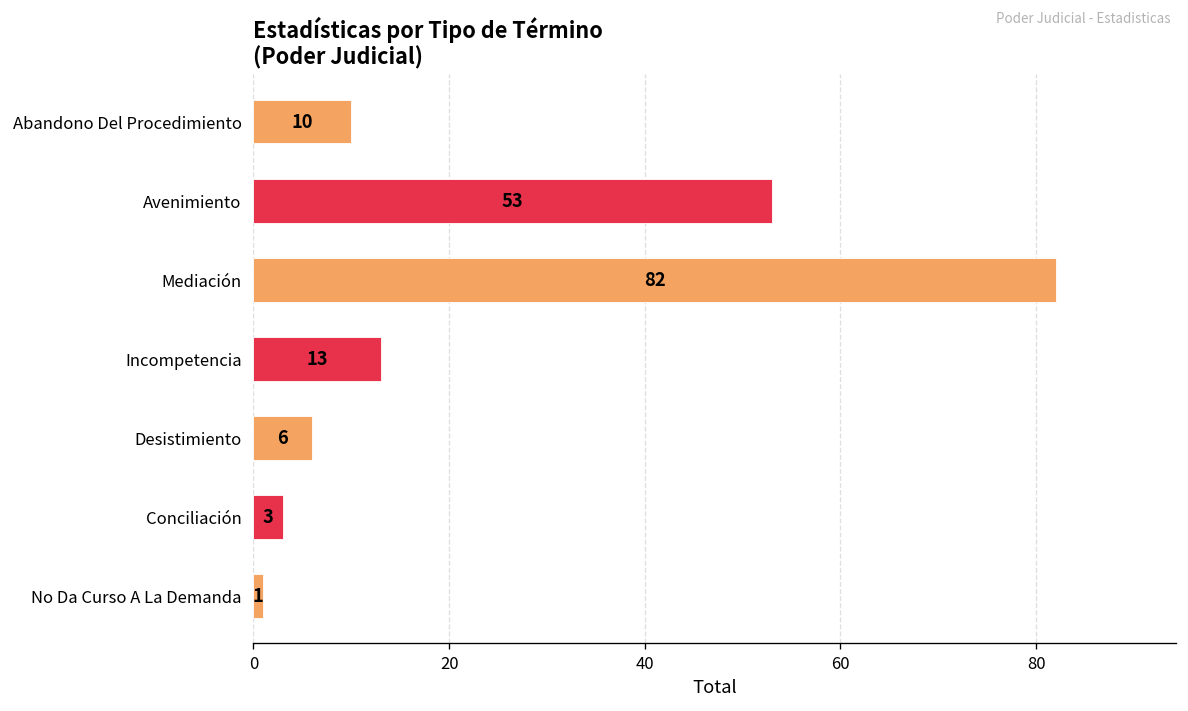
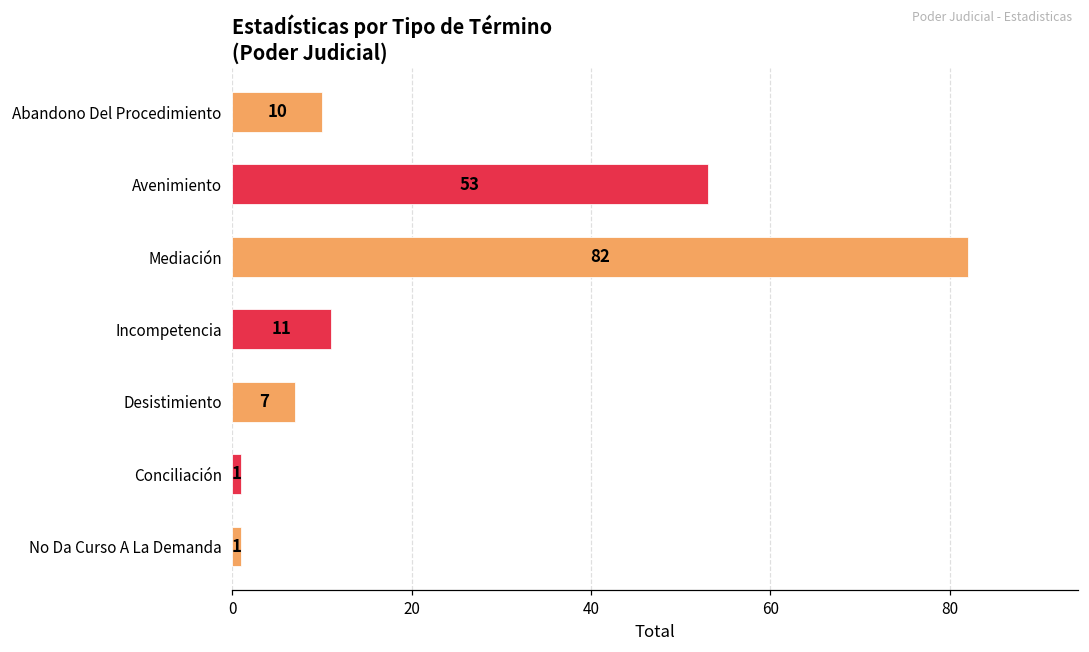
  {
    "Abandono Del Procedimiento": 10,
    "Avenimiento": 53,
    "Mediación": 82,
-   "Incompetencia": 13,
-   "Desistimiento": 6,
-   "Conciliación": 3,
+   "Incompetencia": 11,
+   "Desistimiento": 7,
+   "Conciliación": 1,
    "No Da Curso A La Demanda": 1
  }
